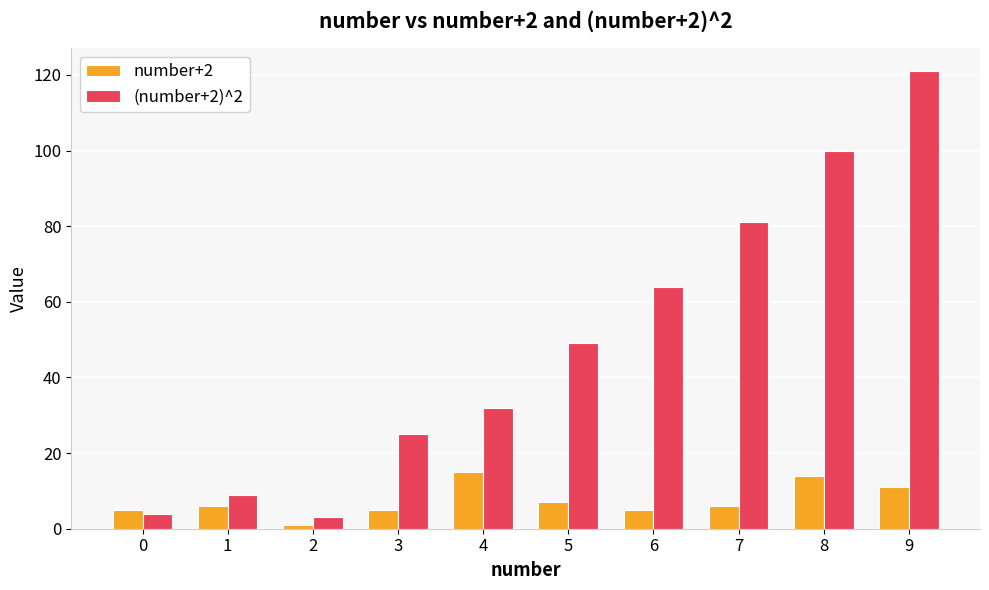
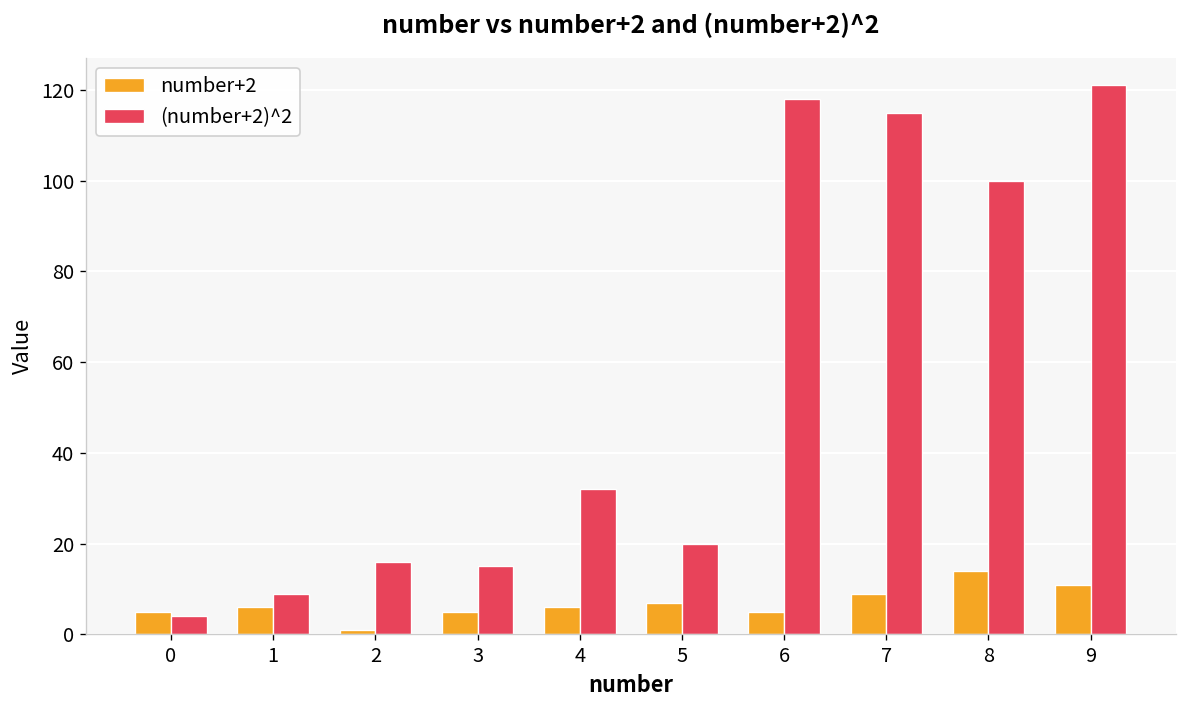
  {
    "number+2": {
      "0": 5,
      "1": 6,
      "2": 1,
      "3": 5,
-     "4": 15,
+     "4": 6,
      "5": 7,
      "6": 5,
-     "7": 6,
+     "7": 9,
      "8": 14,
      "9": 11
    },
    "(number+2)^2": {
      "0": 4,
      "1": 9,
-     "2": 3,
-     "3": 25,
+     "2": 16,
+     "3": 15,
      "4": 32,
-     "5": 49,
-     "6": 64,
-     "7": 81,
+     "5": 20,
+     "6": 118,
+     "7": 115,
      "8": 100,
      "9": 121
    }
  }
